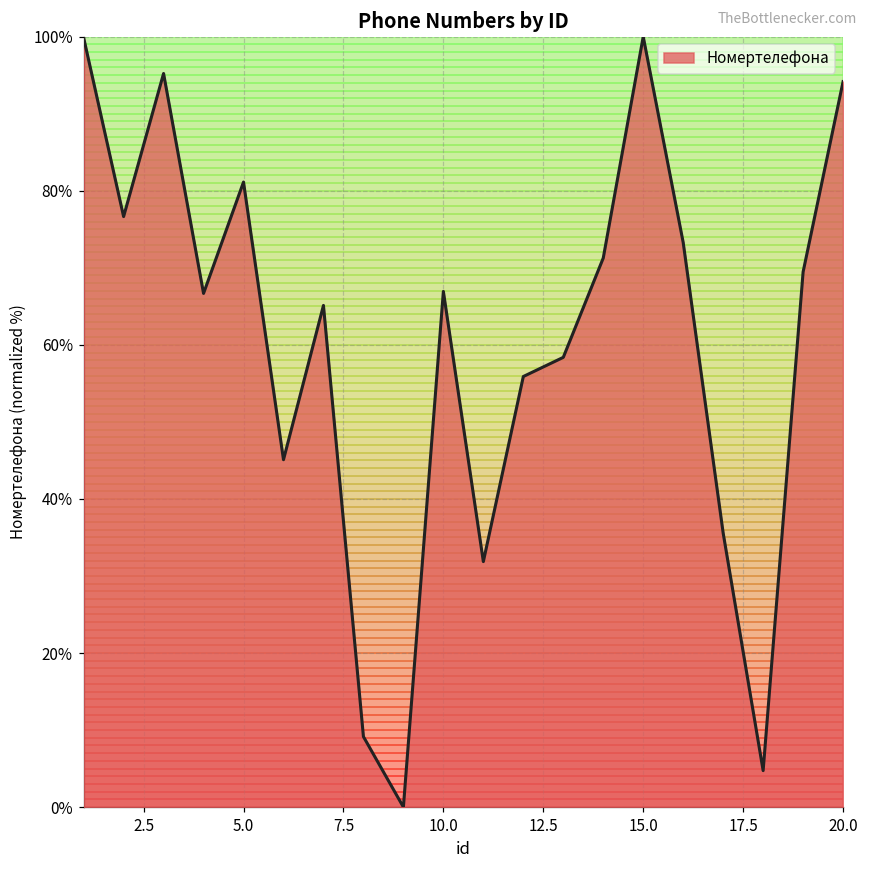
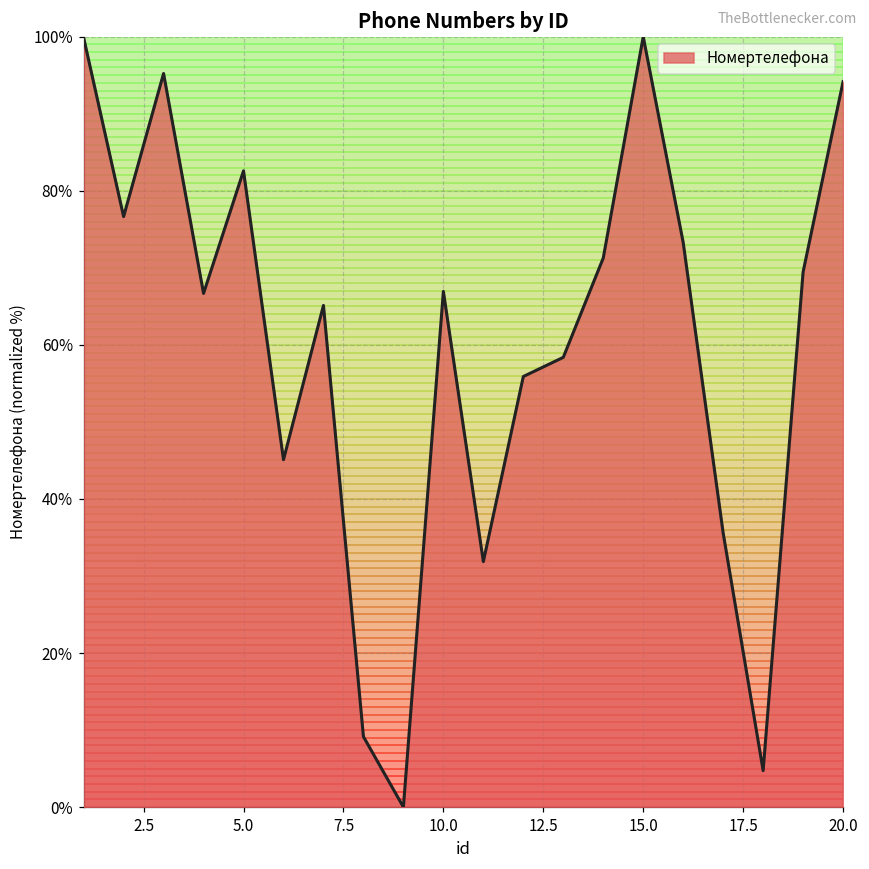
  {
-   "5.0": "81%",
+   "5.0": "83%",
    "10.0": "67%",
    "15.0": "100%",
    "20.0": "94%"
  }
